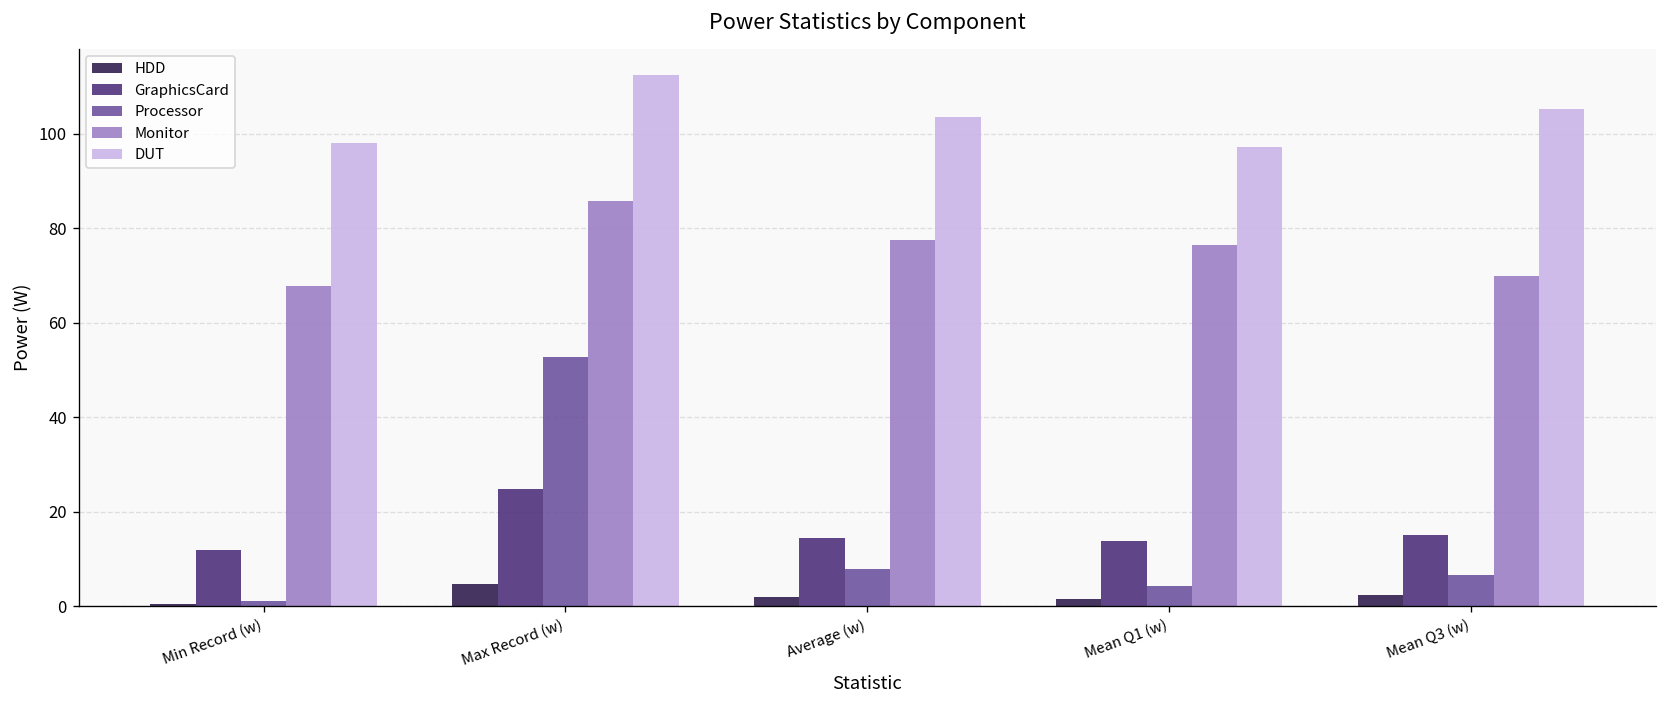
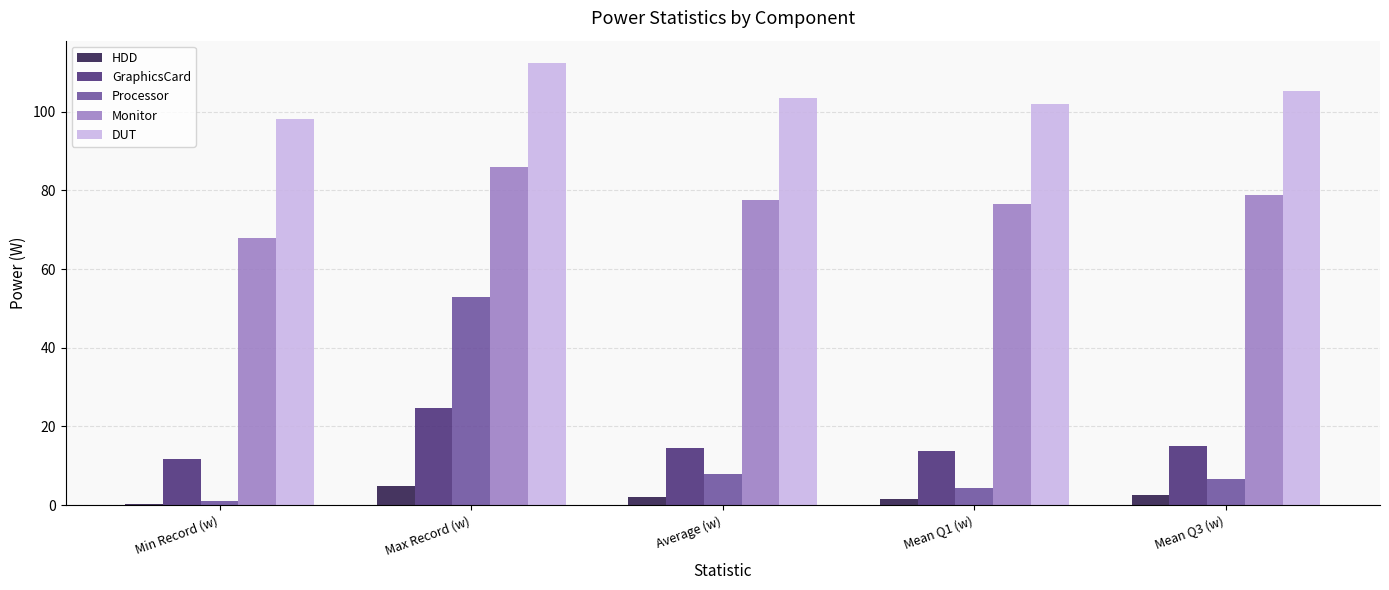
  {
    "Monitor": {
      "Min Record (w)": 68,
      "Max Record (w)": 86,
      "Average (w)": 78,
      "Mean Q1 (w)": 76,
-     "Mean Q3 (w)": 70
+     "Mean Q3 (w)": 79
    },
    "DUT": {
      "Min Record (w)": 98,
      "Max Record (w)": 112,
      "Average (w)": 104,
-     "Mean Q1 (w)": 97,
+     "Mean Q1 (w)": 102,
      "Mean Q3 (w)": 105
    }
  }
